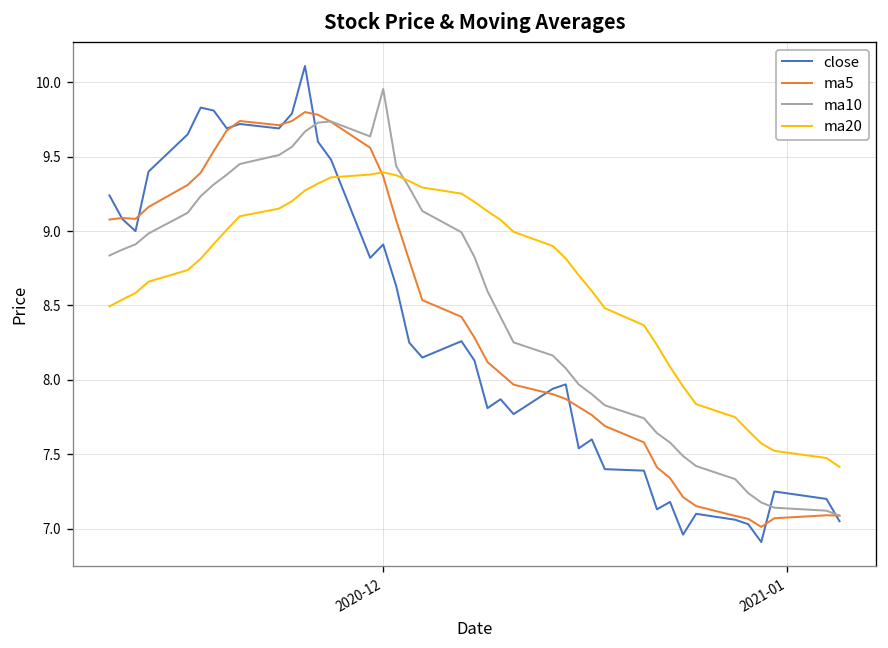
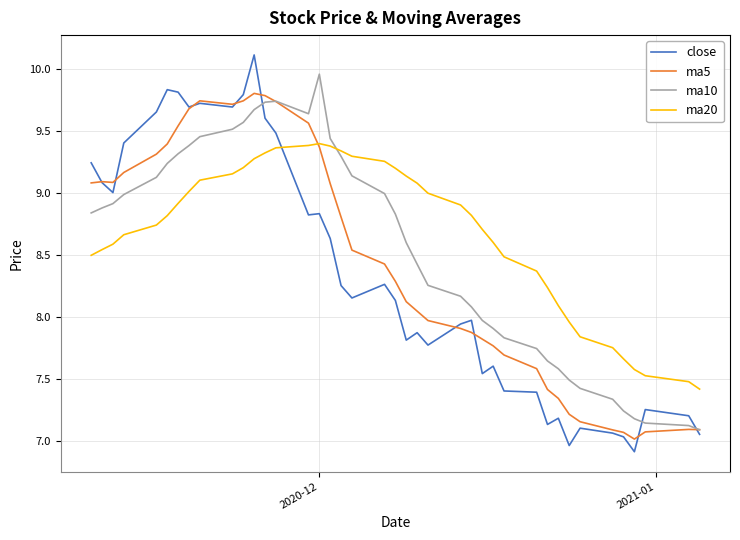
  {
    "close": {
-     "2020-12": 8.91
+     "2020-12": 8.83
    },
    "ma5": {
      "2020-12": 9.37
    },
    "ma10": {
      "2020-12": 9.96
    },
    "ma20": {
      "2020-12": 9.40
    }
  }
